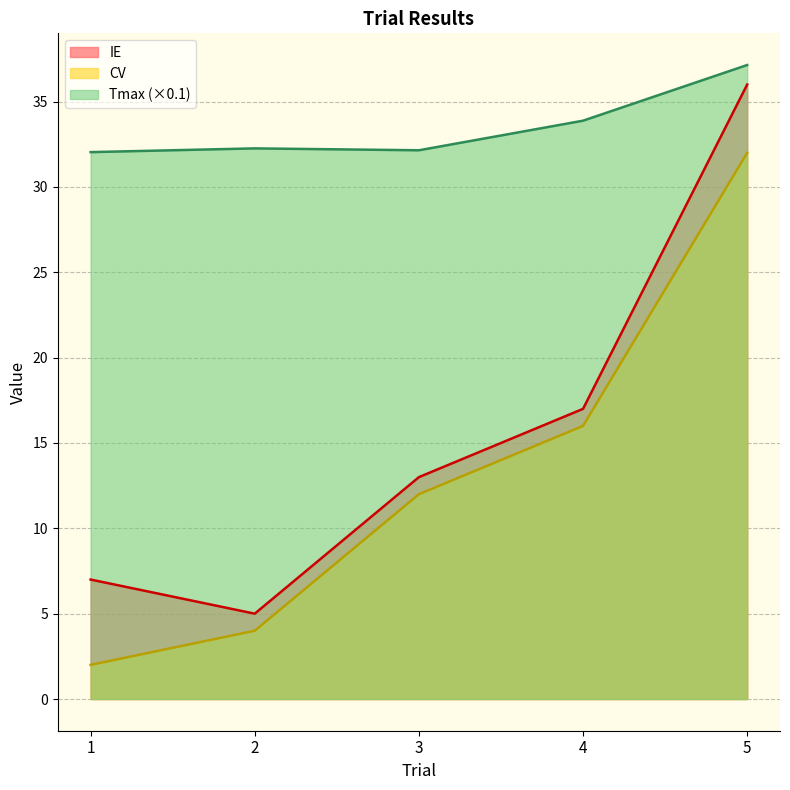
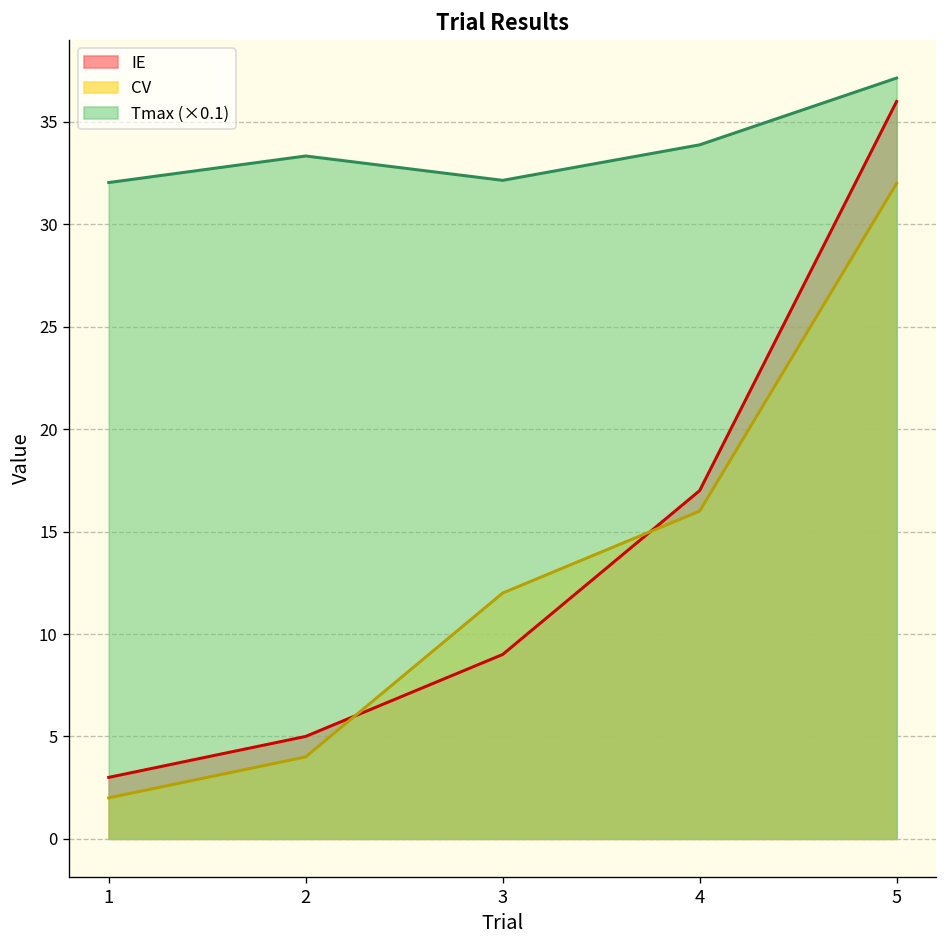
  {
    "IE": {
-     "1": 7,
+     "1": 3,
      "2": 5,
-     "3": 13,
+     "3": 9,
      "4": 17,
      "5": 36
    },
    "CV": {
      "1": 2.0,
      "2": 4.0,
      "3": 12.0,
      "4": 16.0,
      "5": 32.0
    },
    "Tmax (×0.1)": {
      "1": 32.0,
-     "2": 32.3,
+     "2": 33.3,
      "3": 32.1,
      "4": 33.9,
      "5": 37.1
    }
  }
